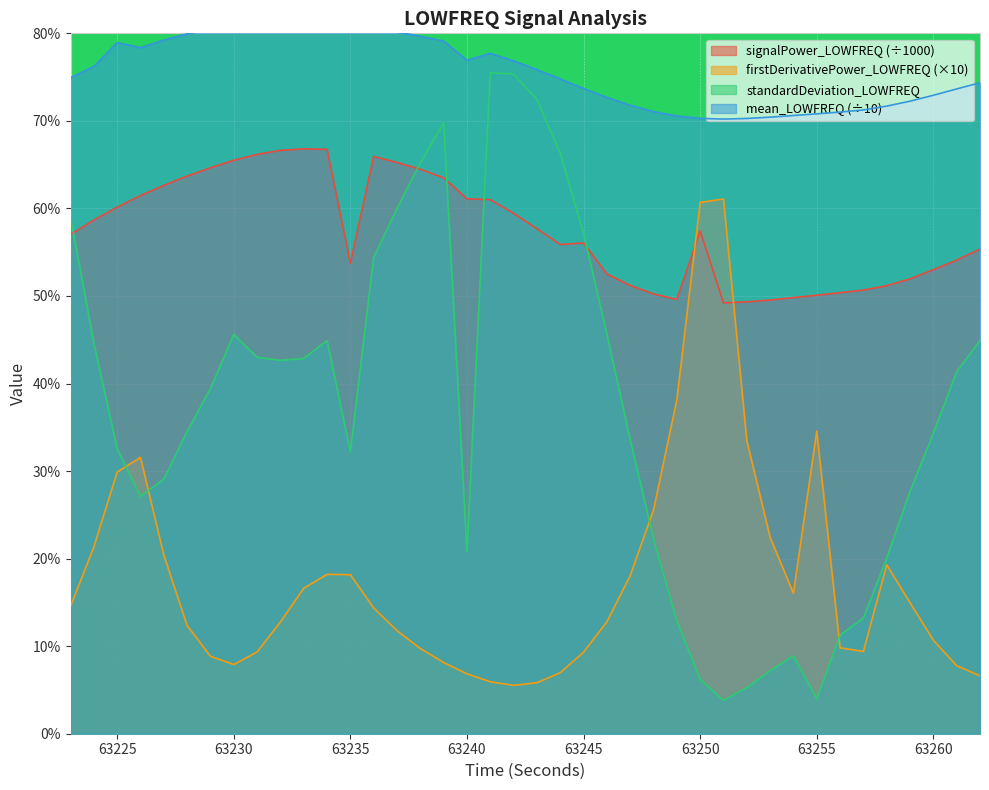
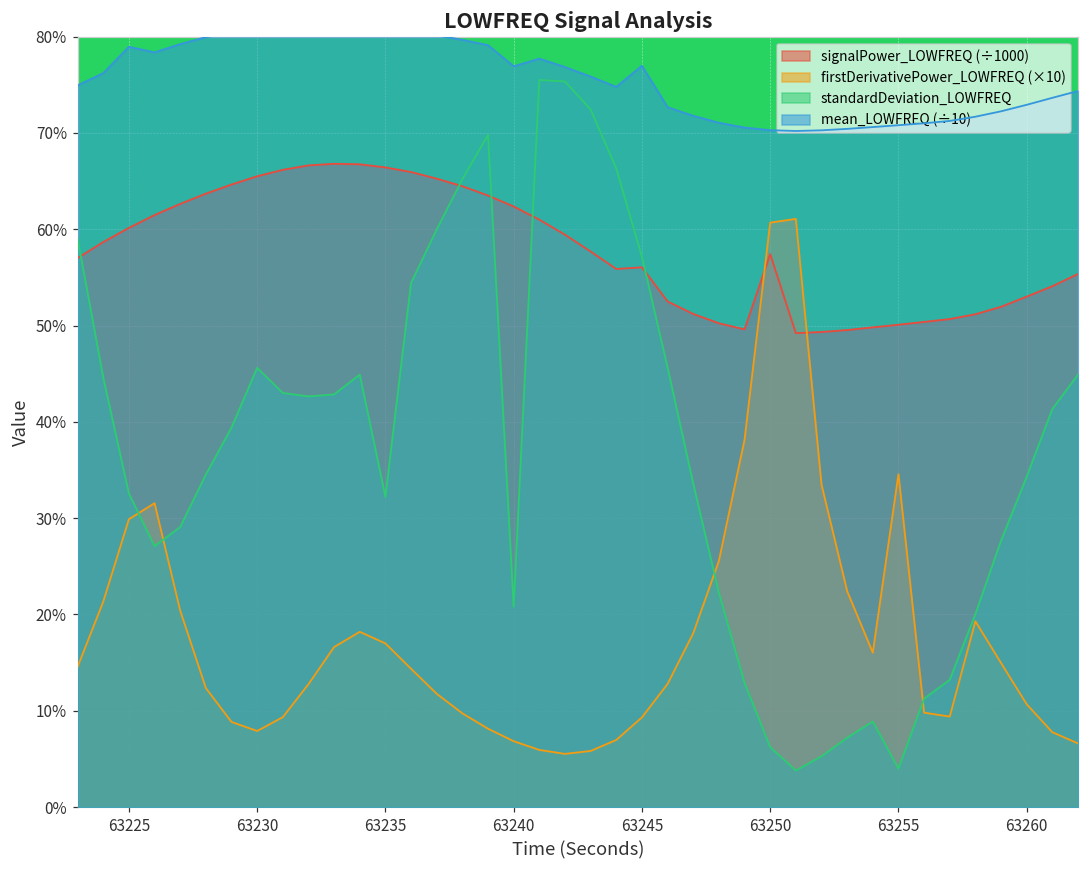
  {
    "signalPower_LOWFREQ (÷1000)": {
      "63225": "60%",
      "63230": "66%",
-     "63235": "54%",
-     "63240": "61%",
+     "63235": "66%",
+     "63240": "62%",
      "63245": "56%",
      "63250": "57%",
      "63255": "50%",
      "63260": "53%"
    },
    "firstDerivativePower_LOWFREQ (×10)": {
      "63225": "30%",
      "63230": "8%",
-     "63235": "18%",
+     "63235": "17%",
      "63240": "7%",
      "63245": "9%",
      "63250": "61%",
      "63255": "35%",
      "63260": "11%"
    },
    "standardDeviation_LOWFREQ": {
      "63225": "33%",
      "63230": "46%",
      "63235": "32%",
      "63240": "21%",
      "63245": "57%",
      "63250": "6%",
      "63255": "4%",
      "63260": "34%"
    },
    "mean_LOWFREQ (÷10)": {
      "63225": "79%",
      "63240": "77%",
-     "63245": "74%",
+     "63245": "77%",
      "63250": "70%"
    }
  }
